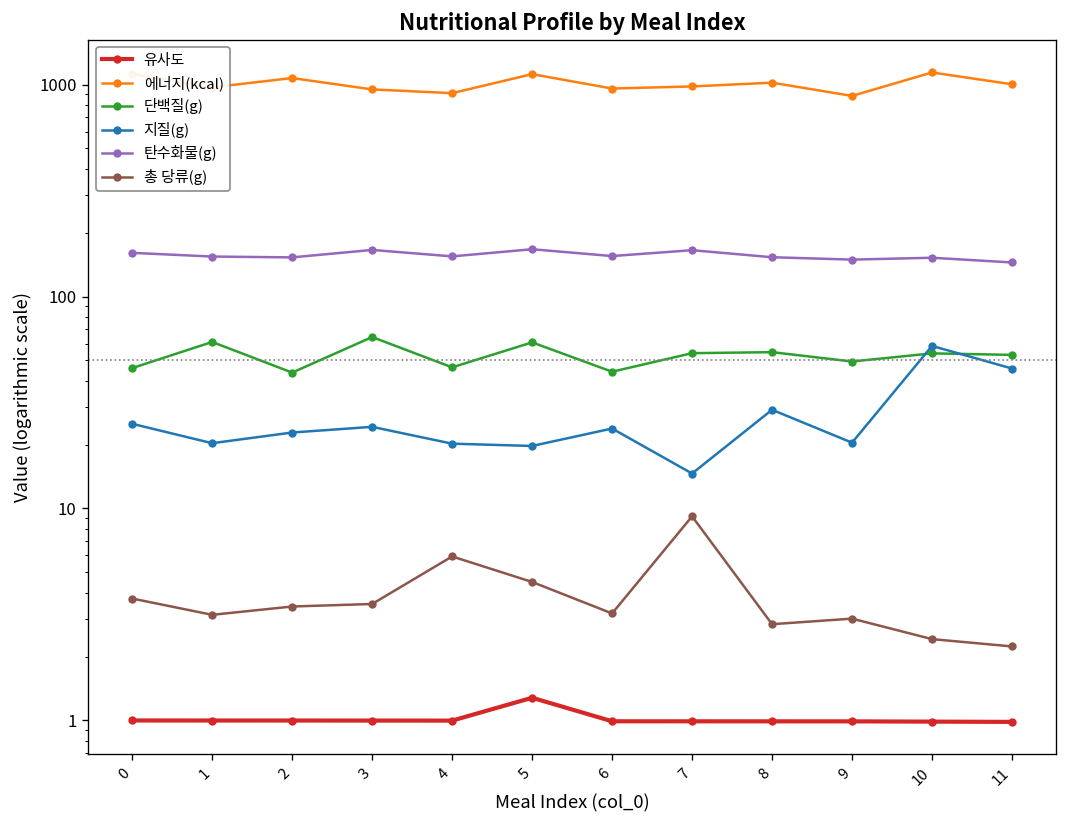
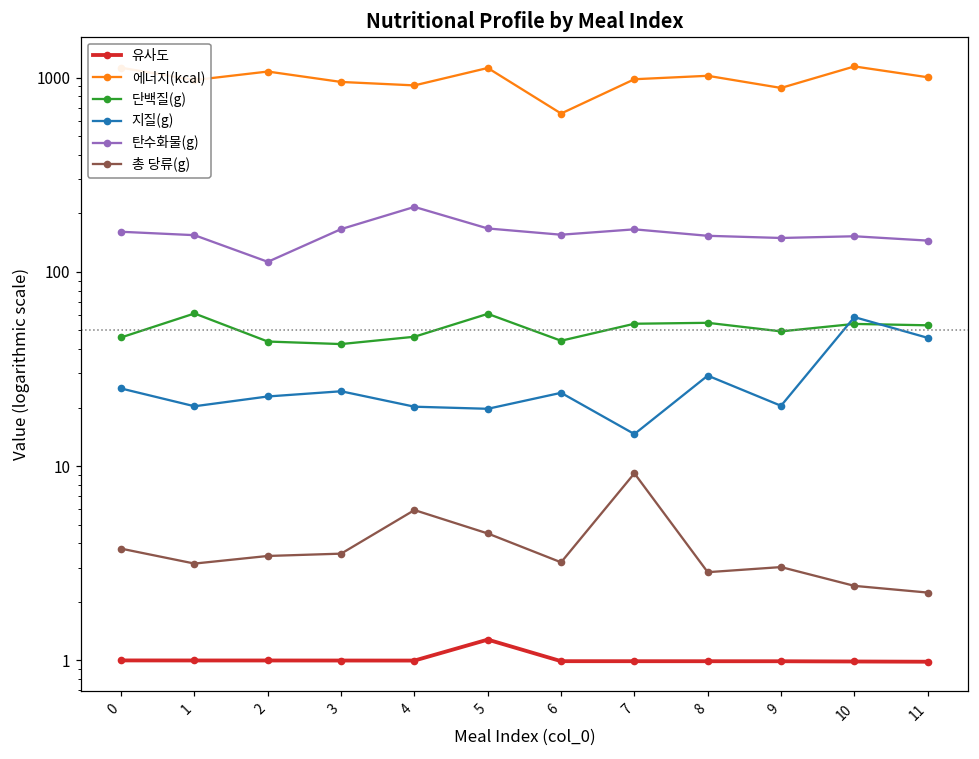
  {
    "유사도": {
      "0": 1,
      "1": 1,
      "2": 1,
      "3": 1,
      "4": 1,
      "5": 1.3,
      "6": 1,
      "7": 1,
      "8": 1,
      "9": 1,
      "10": 1,
      "11": 1
    },
    "에너지(kcal)": {
      "2": 1100,
      "3": 900,
      "4": 900,
      "5": 1100,
-     "6": 1000,
+     "6": 650,
      "7": 1000,
      "8": 1000,
      "9": 900,
      "10": 1100,
      "11": 1000
    },
    "단백질(g)": {
      "0": 46,
      "1": 61,
      "2": 44,
-     "3": 64,
+     "3": 42,
      "4": 46,
      "5": 61,
      "6": 44,
      "7": 54,
      "8": 55,
      "9": 49,
      "10": 54,
      "11": 53
    },
    "지질(g)": {
      "0": 25,
      "1": 20,
      "2": 23,
      "3": 24,
      "4": 20,
      "5": 20,
      "6": 24,
      "7": 15,
      "8": 29,
      "9": 20,
      "10": 58,
      "11": 46
    },
    "탄수화물(g)": {
      "0": 160,
      "1": 150,
-     "2": 150,
+     "2": 110,
      "3": 170,
-     "4": 150,
+     "4": 220,
      "5": 170,
      "6": 160,
      "7": 170,
      "8": 150,
      "9": 150,
      "10": 150,
      "11": 140
    },
    "총 당류(g)": {
      "0": 3.8,
      "1": 3.1,
      "2": 3.4,
      "3": 3.5,
      "4": 6,
      "5": 4.5,
      "6": 3.2,
      "7": 9,
      "8": 2.8,
      "9": 3,
      "10": 2.4,
      "11": 2.2
    }
  }
